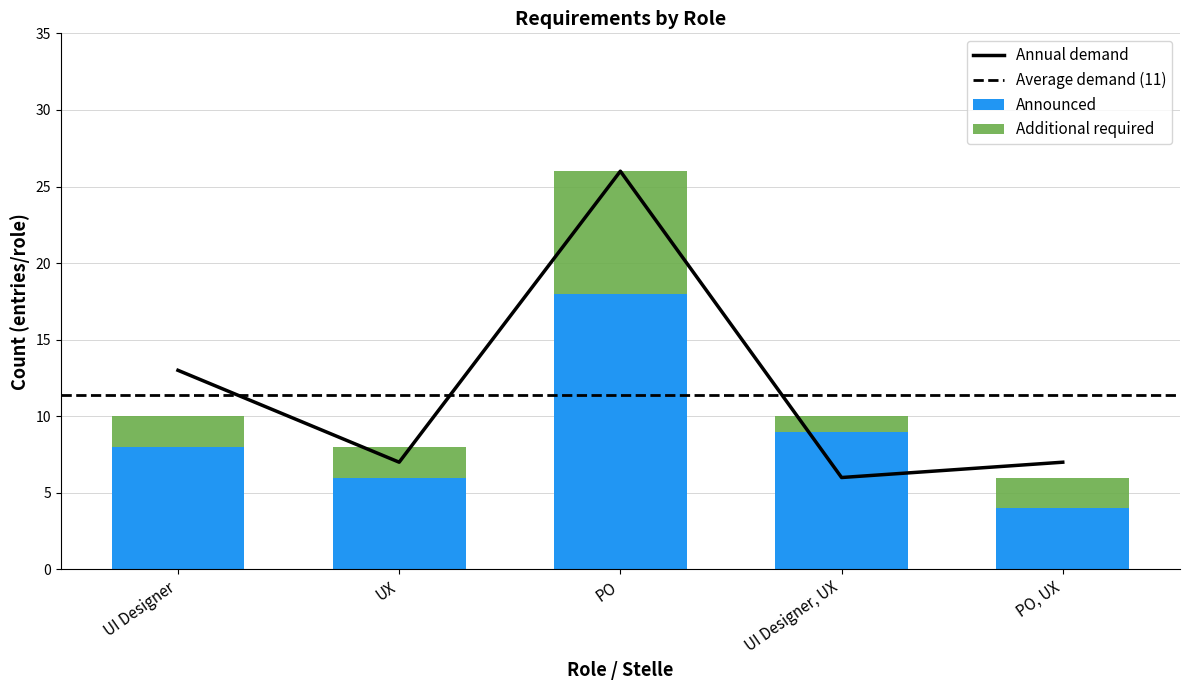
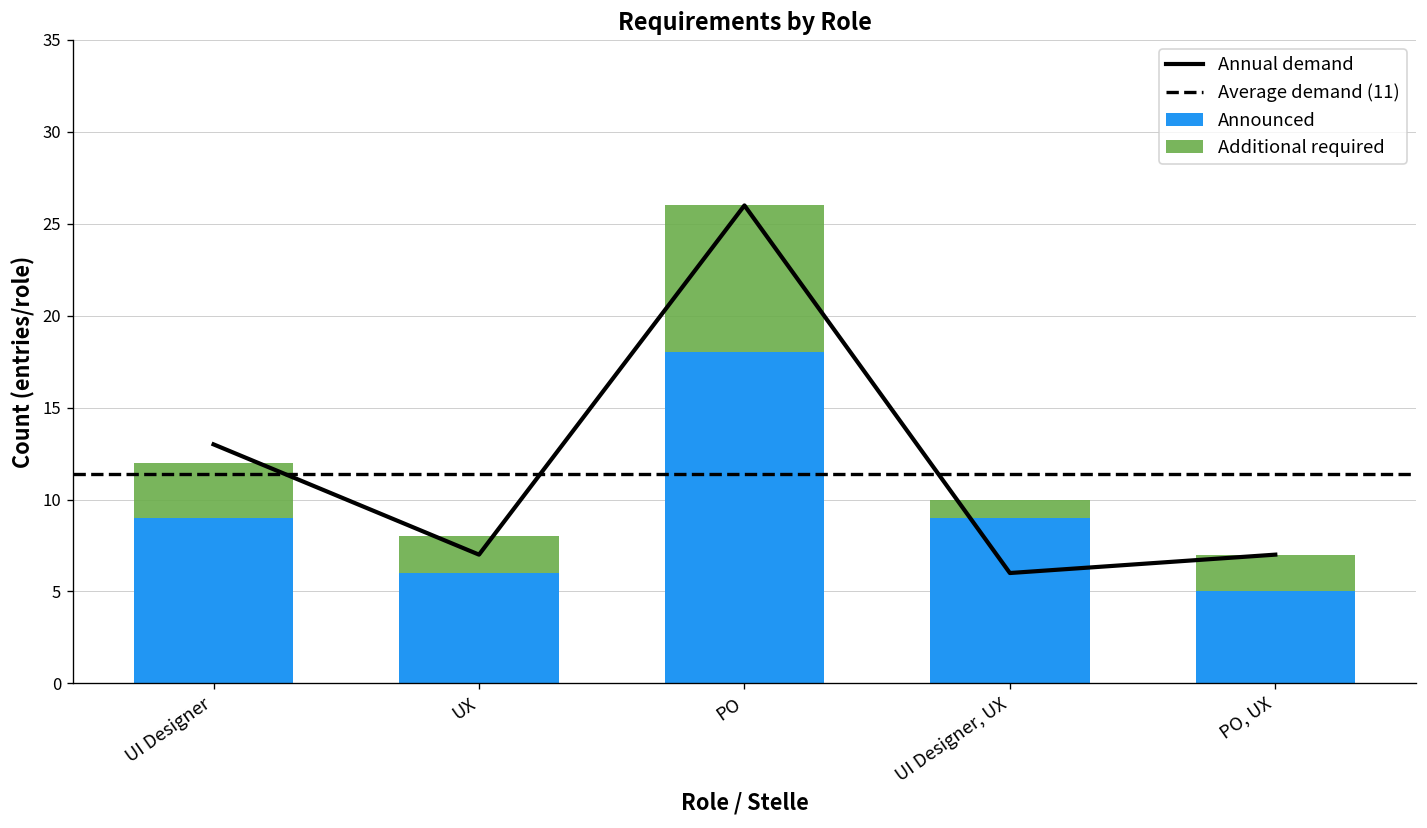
  {
    "Announced": {
-     "UI Designer": 8,
+     "UI Designer": 9,
      "UX": 6,
      "PO": 18,
      "UI Designer, UX": 9,
-     "PO, UX": 4
+     "PO, UX": 5
    },
    "Annual demand": {
      "UI Designer": 13,
      "UX": 7,
      "PO": 26,
      "UI Designer, UX": 6,
      "PO, UX": 7
    },
    "Additional required": {
-     "UI Designer": 2,
+     "UI Designer": 3,
      "UX": 2,
      "PO": 8,
      "UI Designer, UX": 1,
      "PO, UX": 2
    }
  }
